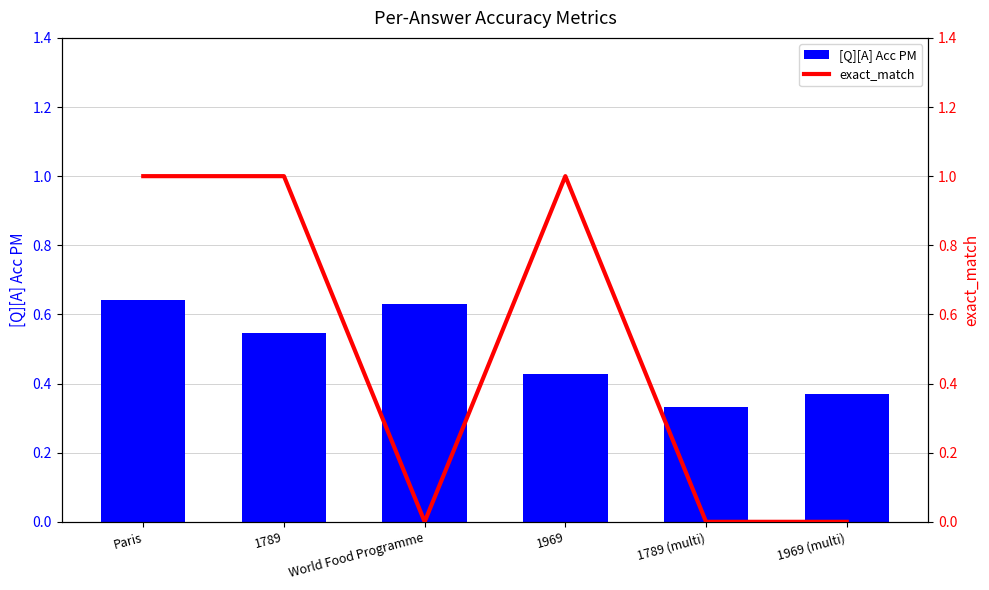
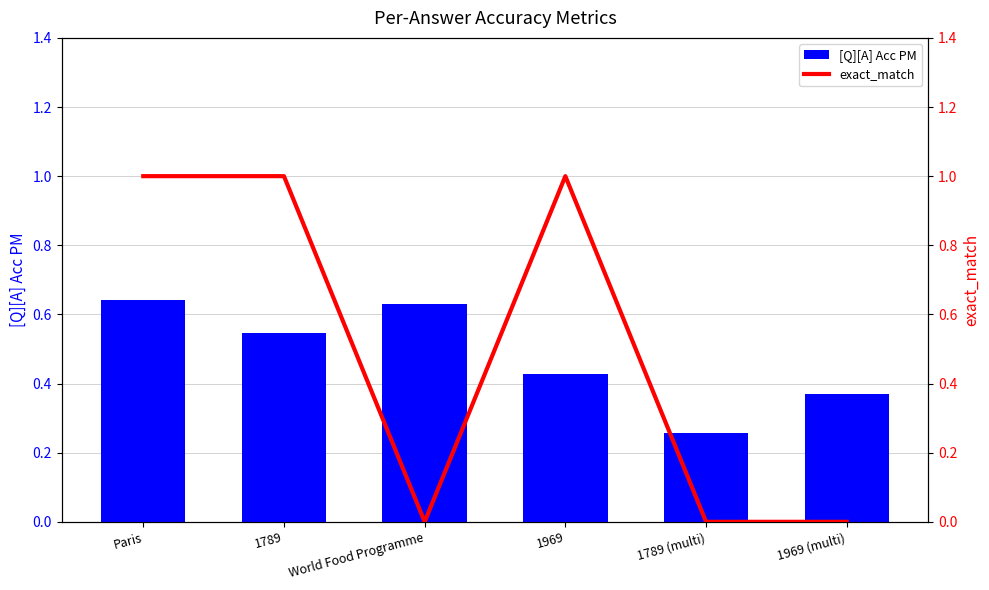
  {
    "[Q][A] Acc PM": {
      "Paris": 0.64,
      "1789": 0.55,
      "World Food Programme": 0.63,
      "1969": 0.43,
-     "1789 (multi)": 0.33,
+     "1789 (multi)": 0.26,
      "1969 (multi)": 0.37
    },
    "exact_match": {
      "Paris": 1.00,
      "1789": 1.00,
      "World Food Programme": 0.00,
      "1969": 1.00,
      "1789 (multi)": 0.00,
      "1969 (multi)": 0.00
    }
  }
